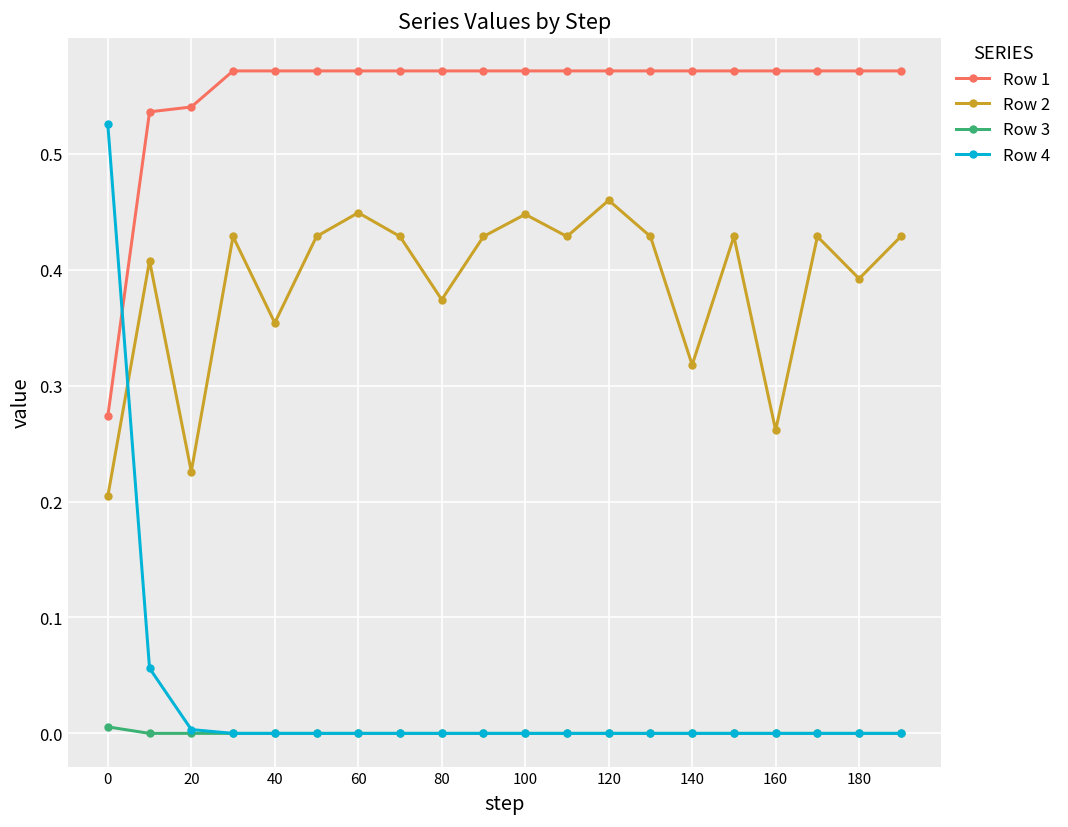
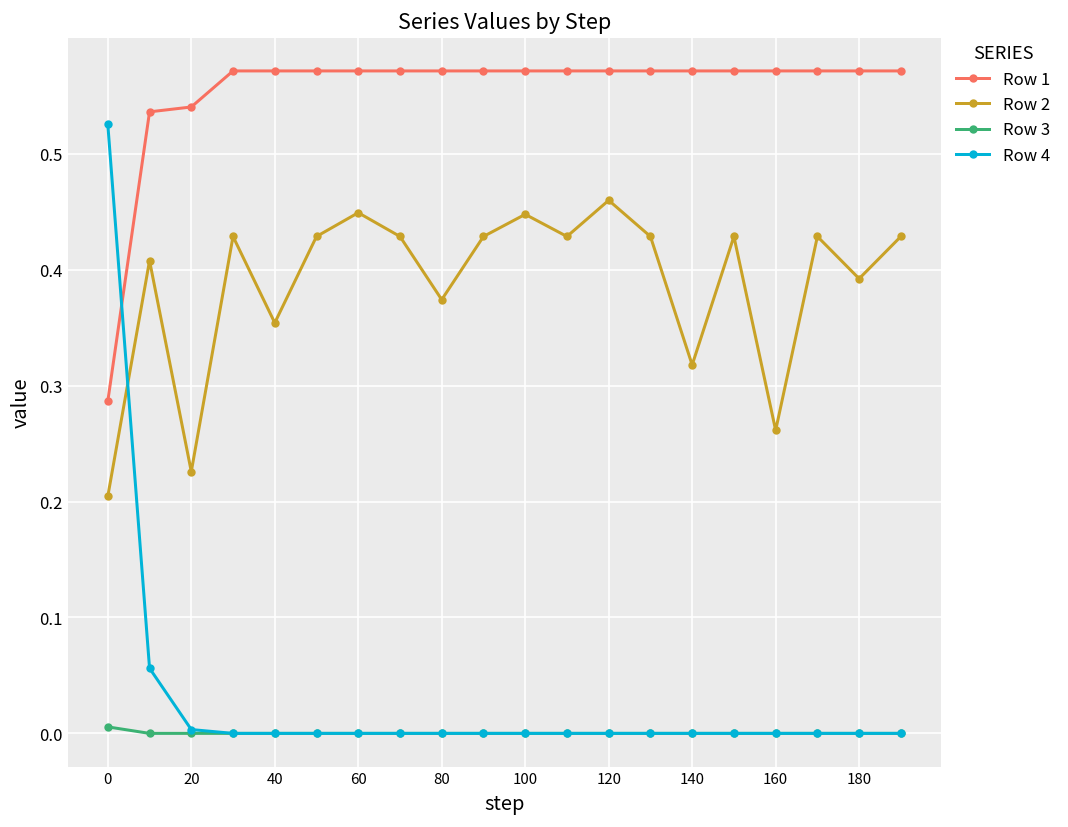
  {
    "Row 1": {
-     "0": 0.27,
+     "0": 0.29,
      "20": 0.54,
      "40": 0.57,
      "60": 0.57,
      "80": 0.57,
      "100": 0.57,
      "120": 0.57,
      "140": 0.57,
      "160": 0.57,
      "180": 0.57
    },
    "Row 2": {
      "0": 0.20,
      "20": 0.23,
      "40": 0.35,
      "60": 0.45,
      "80": 0.37,
      "100": 0.45,
      "120": 0.46,
      "140": 0.32,
      "160": 0.26,
      "180": 0.39
    },
    "Row 3": {
      "0": 0.01,
      "20": 0.00
    },
    "Row 4": {
      "0": 0.53,
      "20": 0.00
    }
  }
